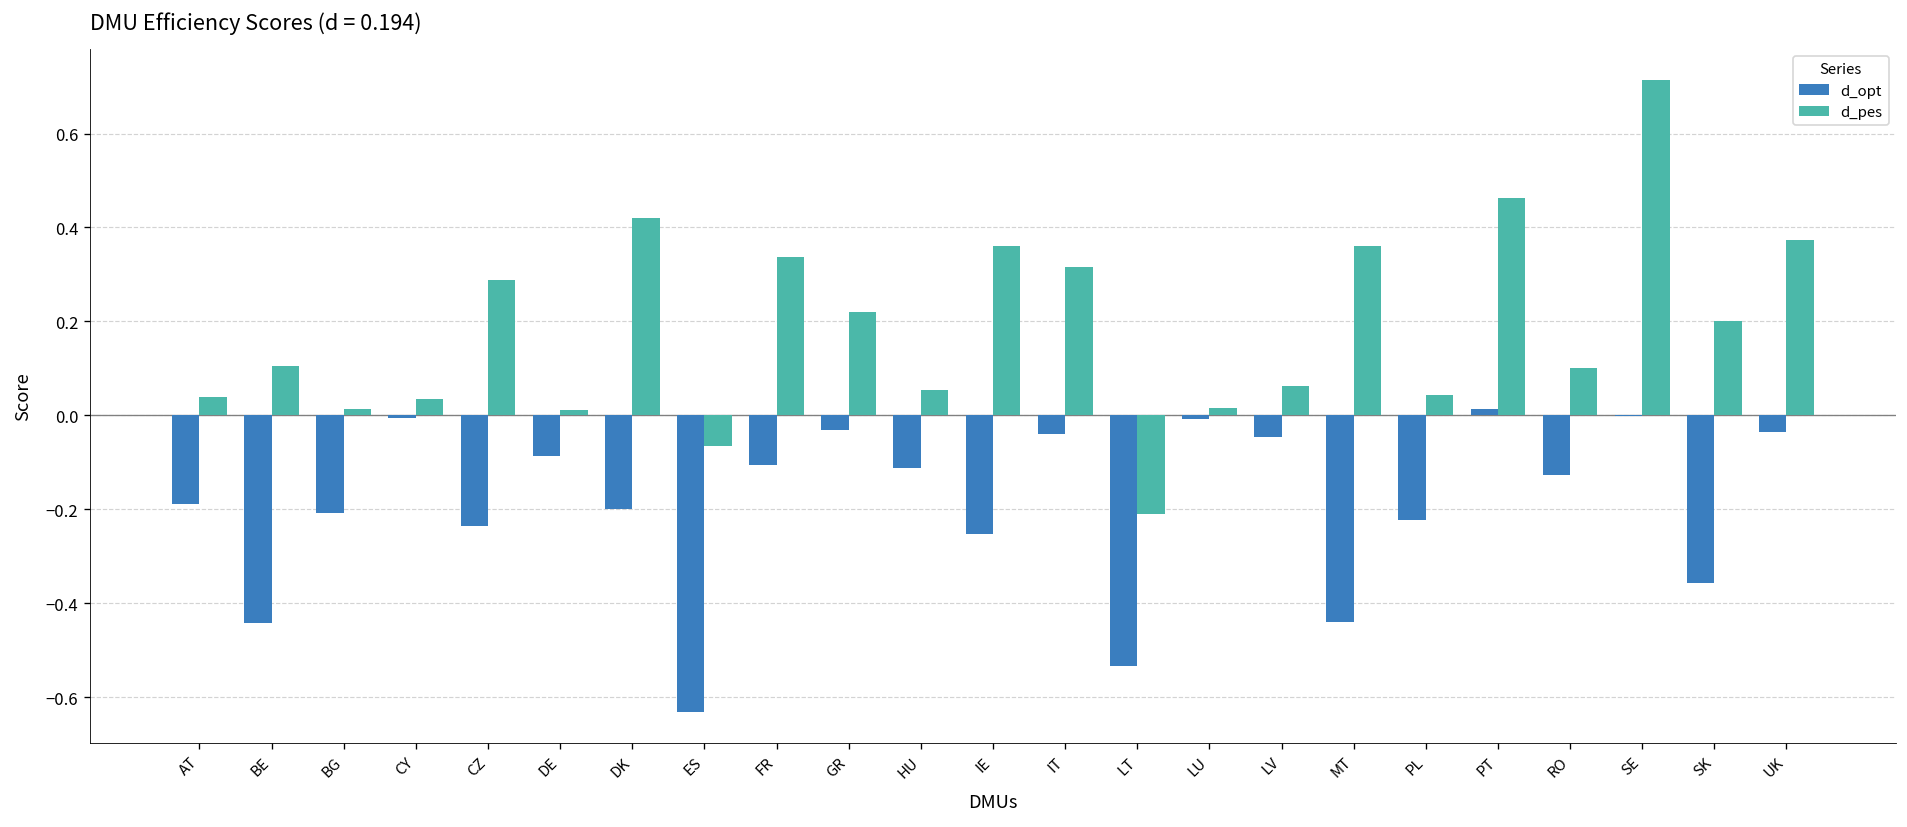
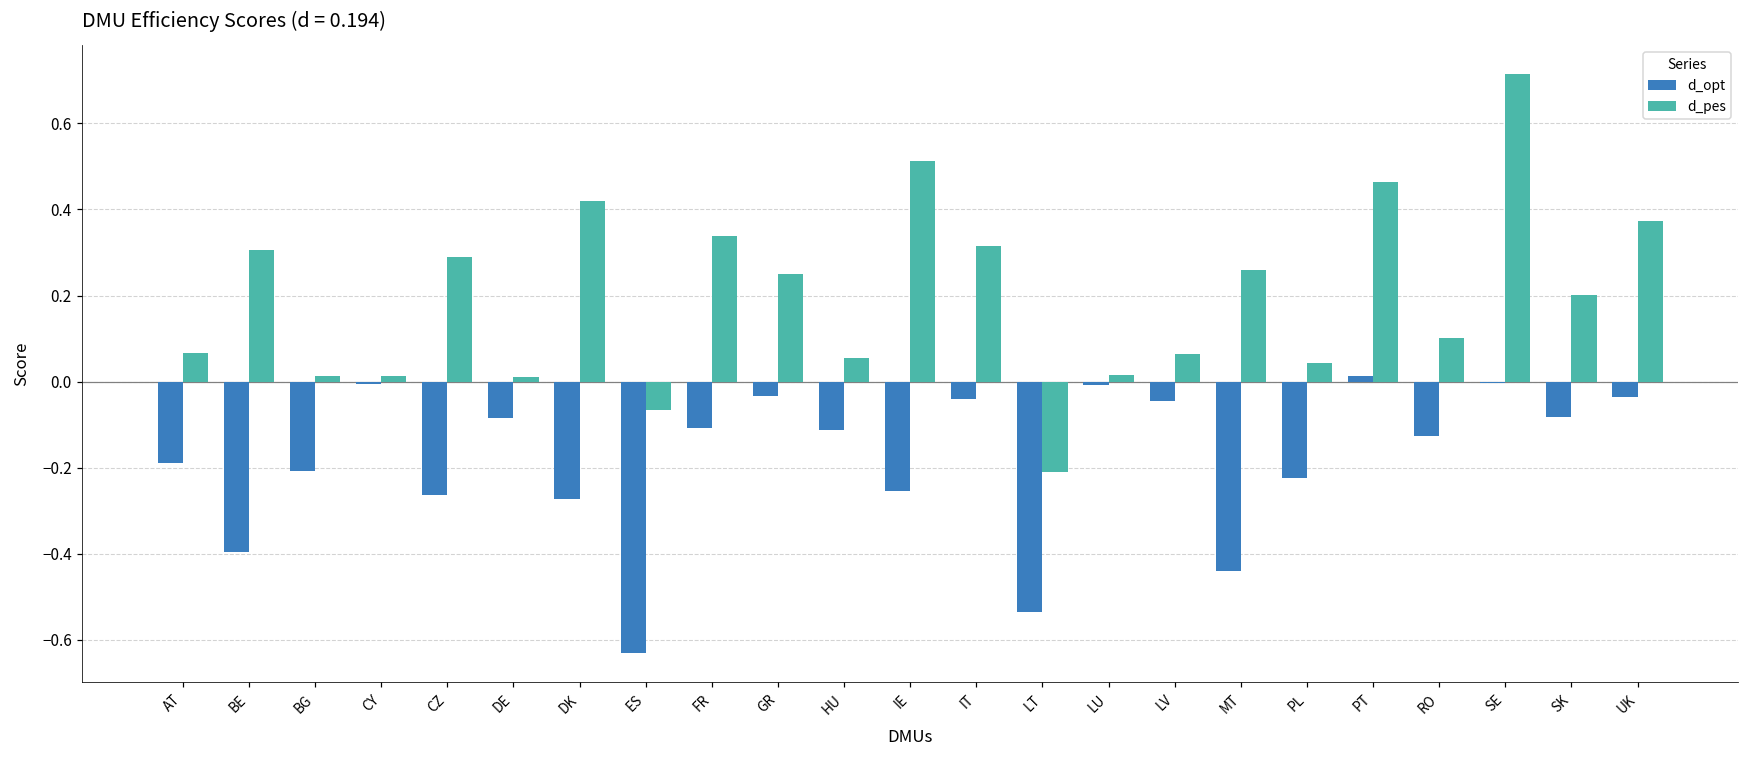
  {
    "d_opt": {
      "AT": -0.19,
-     "BE": -0.44,
+     "BE": -0.40,
      "BG": -0.21,
-     "CZ": -0.24,
+     "CZ": -0.26,
      "DE": -0.09,
-     "DK": -0.20,
+     "DK": -0.27,
      "ES": -0.63,
      "FR": -0.11,
      "GR": -0.03,
      "HU": -0.11,
      "IE": -0.25,
      "IT": -0.04,
      "LT": -0.53,
      "LU": -0.01,
      "LV": -0.05,
      "MT": -0.44,
      "PL": -0.22,
      "PT": 0.01,
      "RO": -0.13,
-     "SK": -0.36,
+     "SK": -0.08,
      "UK": -0.04
    },
    "d_pes": {
-     "AT": 0.04,
-     "BE": 0.11,
+     "AT": 0.07,
+     "BE": 0.30,
      "BG": 0.01,
-     "CY": 0.03,
+     "CY": 0.01,
      "CZ": 0.29,
      "DE": 0.01,
      "DK": 0.42,
      "ES": -0.07,
      "FR": 0.34,
-     "GR": 0.22,
+     "GR": 0.25,
      "HU": 0.05,
-     "IE": 0.36,
+     "IE": 0.51,
      "IT": 0.32,
      "LT": -0.21,
      "LU": 0.02,
      "LV": 0.06,
-     "MT": 0.36,
+     "MT": 0.26,
      "PL": 0.04,
      "PT": 0.46,
      "RO": 0.10,
      "SE": 0.71,
      "SK": 0.20,
      "UK": 0.37
    }
  }
